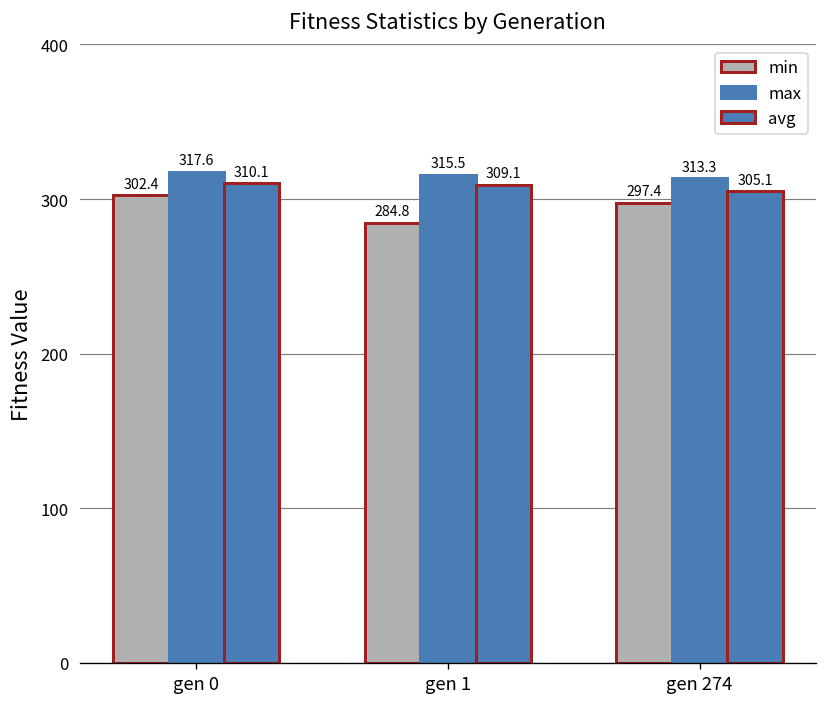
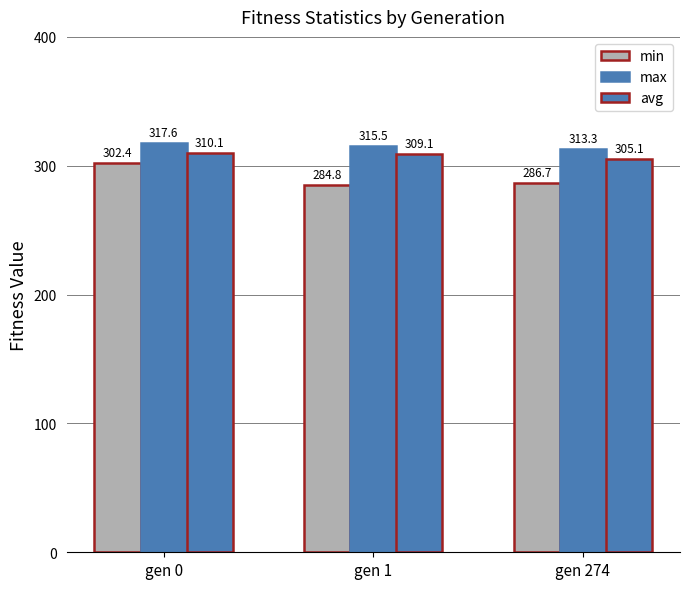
  {
    "min": {
      "gen 0": 302.4,
      "gen 1": 284.8,
-     "gen 274": 297.4
+     "gen 274": 286.7
    }
  }
